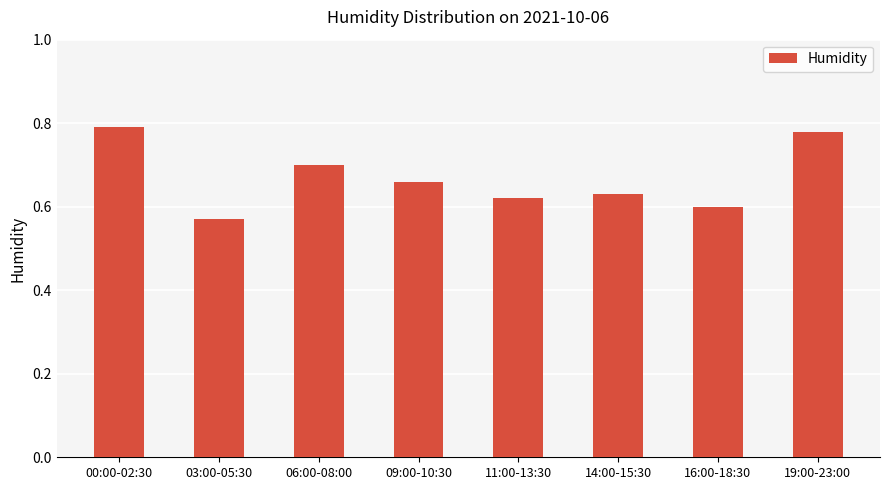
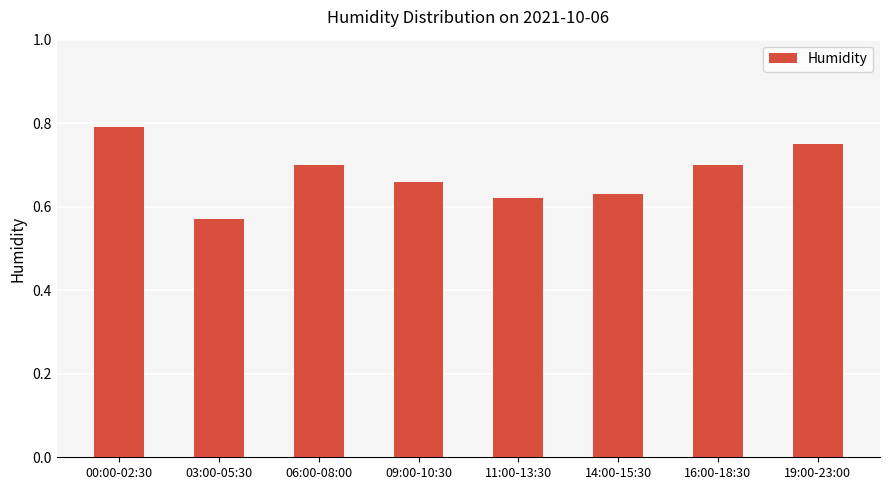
  {
    "00:00-02:30": 0.79,
    "03:00-05:30": 0.57,
    "06:00-08:00": 0.70,
    "09:00-10:30": 0.66,
    "11:00-13:30": 0.62,
    "14:00-15:30": 0.63,
-   "16:00-18:30": 0.6,
-   "19:00-23:00": 0.78
+   "16:00-18:30": 0.7,
+   "19:00-23:00": 0.75
  }
